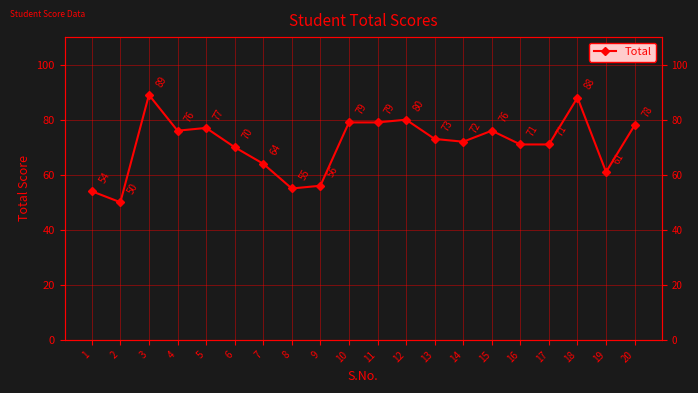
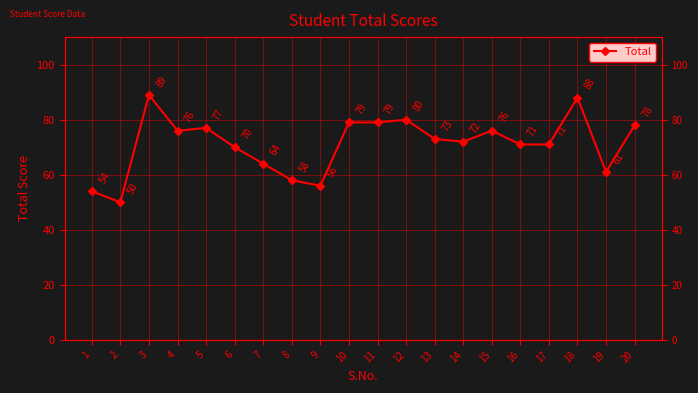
  {
    "1": 54,
    "2": 50,
    "3": 89,
    "4": 76,
    "5": 77,
    "6": 70,
    "7": 64,
-   "8": 55,
+   "8": 58,
    "9": 56,
    "10": 79,
    "11": 79,
    "12": 80,
    "13": 73,
    "14": 72,
    "15": 76,
    "16": 71,
    "17": 71,
    "18": 88,
    "19": 61,
    "20": 78
  }
